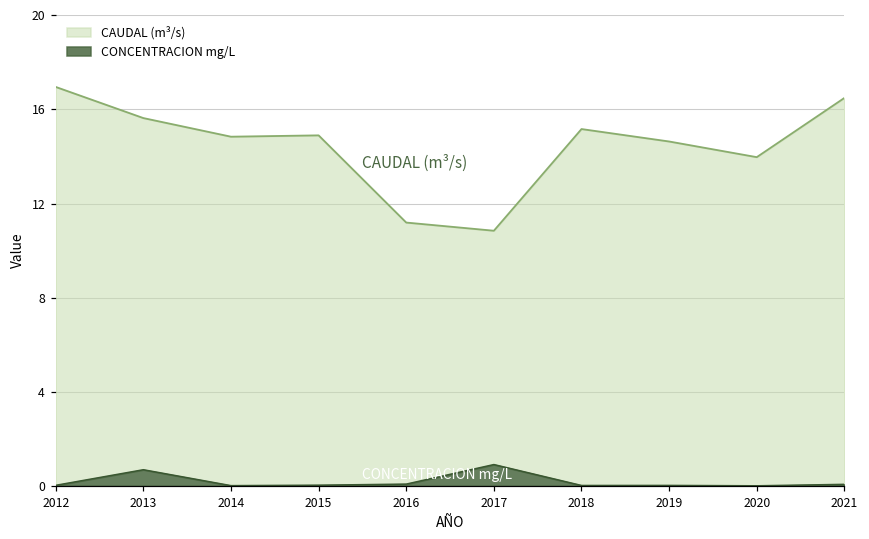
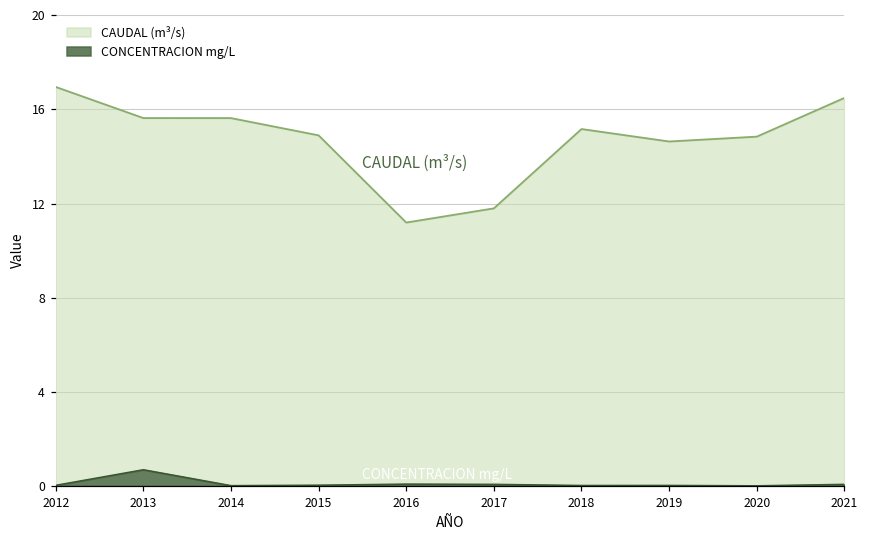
  {
    "CAUDAL (m³/s)": {
      "2012": 17.0,
      "2013": 15.6,
-     "2014": 14.8,
+     "2014": 15.6,
      "2015": 14.9,
      "2016": 11.2,
-     "2017": 10.8,
+     "2017": 11.8,
      "2018": 15.2,
      "2019": 14.6,
-     "2020": 14.0,
+     "2020": 14.8,
      "2021": 16.5
    },
    "CONCENTRACION mg/L": {
      "2012": 0.0,
      "2013": 0.7,
      "2014": 0.0,
      "2015": 0.0,
      "2016": 0.1,
-     "2017": 0.9,
+     "2017": 0.1,
      "2018": 0.0,
      "2019": 0.0,
      "2020": 0.0,
      "2021": 0.1
    }
  }
